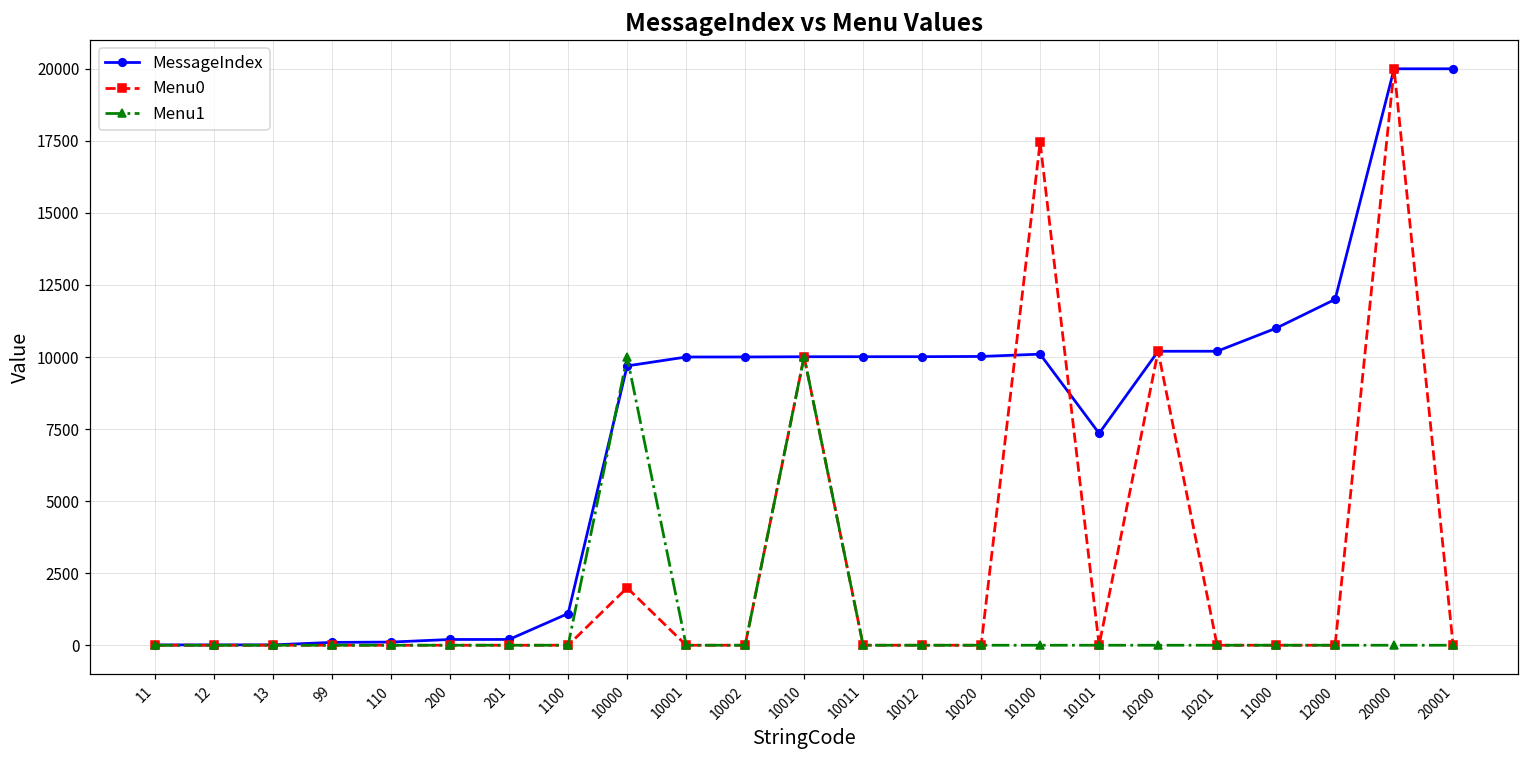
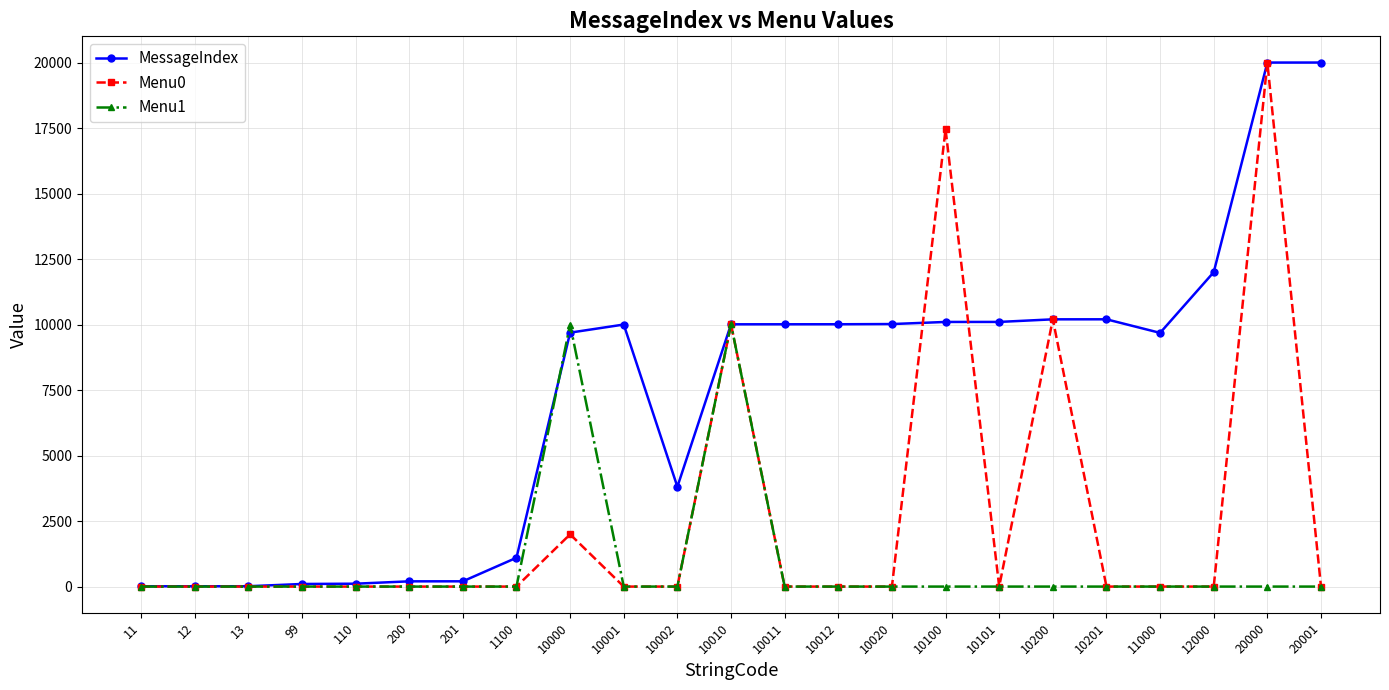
  {
    "MessageIndex": {
      "99": 100,
      "110": 100,
      "200": 200,
      "201": 200,
      "1100": 1100,
      "10000": 9700,
      "10001": 10000,
-     "10002": 10000,
+     "10002": 3800,
      "10011": 10000,
      "10012": 10000,
      "10020": 10000,
      "10100": 10100,
-     "10101": 7400,
+     "10101": 10100,
      "10201": 10200,
-     "11000": 11000,
+     "11000": 9700,
      "12000": 12000,
      "20001": 20000
    },
    "Menu0": {
      "10000": 2000,
      "10100": 17500
    },
    "Menu1": {
      "10000": 10000,
      "10100": 0,
      "10200": 0,
      "20000": 0
    }
  }
